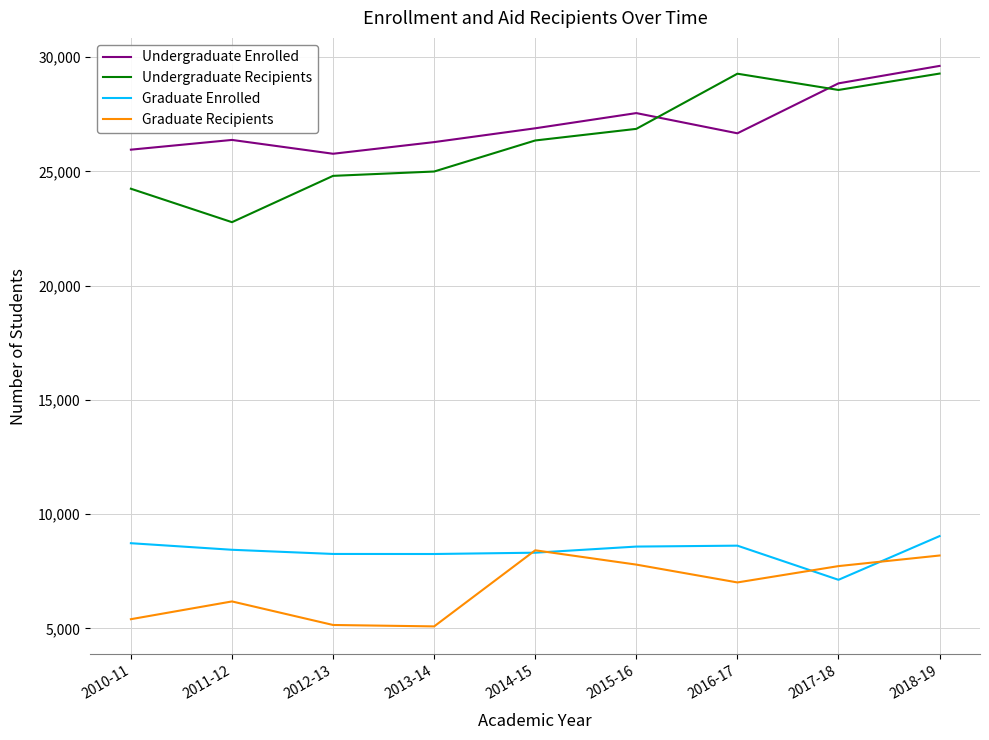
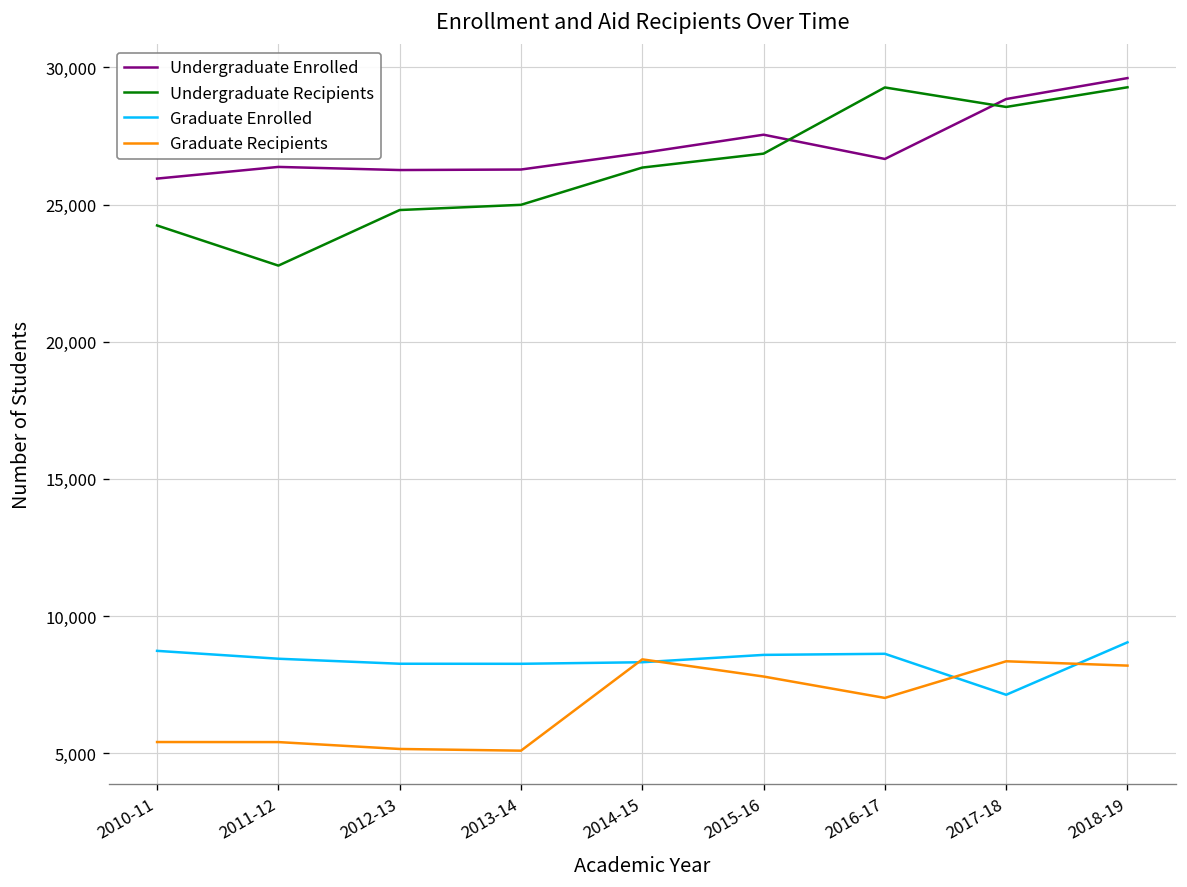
  {
    "Undergraduate Enrolled": {
      "2010-11": "25,900",
      "2011-12": "26,400",
-     "2012-13": "25,800",
+     "2012-13": "26,300",
      "2013-14": "26,300",
      "2014-15": "26,900",
      "2015-16": "27,500",
      "2016-17": "26,700",
      "2017-18": "28,800",
      "2018-19": "29,600"
    },
    "Undergraduate Recipients": {
      "2010-11": "24,200",
      "2011-12": "22,800",
      "2012-13": "24,800",
      "2013-14": "25,000",
      "2014-15": "26,300",
      "2015-16": "26,900",
      "2016-17": "29,300",
      "2017-18": "28,600",
      "2018-19": "29,300"
    },
    "Graduate Enrolled": {
      "2010-11": "8,700",
      "2011-12": "8,400",
      "2012-13": "8,300",
      "2013-14": "8,300",
      "2015-16": "8,600",
      "2016-17": "8,600",
      "2017-18": "7,100",
      "2018-19": "9,000"
    },
    "Graduate Recipients": {
      "2010-11": "5,400",
-     "2011-12": "6,200",
+     "2011-12": "5,400",
      "2012-13": "5,200",
      "2013-14": "5,100",
      "2015-16": "7,800",
      "2016-17": "7,000",
-     "2017-18": "7,700",
+     "2017-18": "8,400",
      "2018-19": "8,200"
    }
  }
